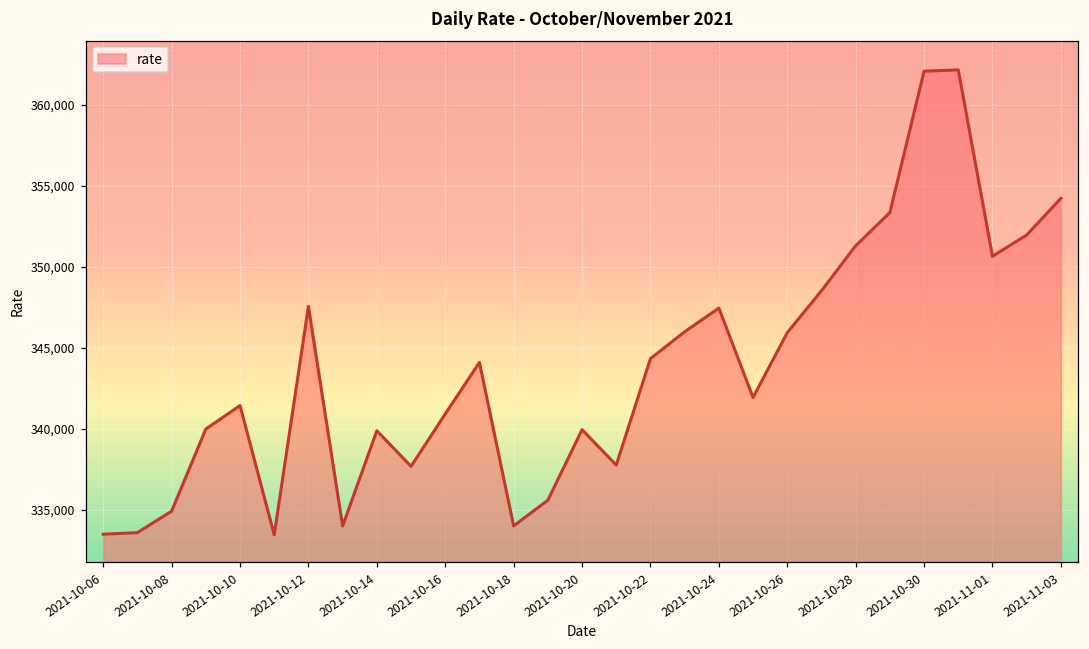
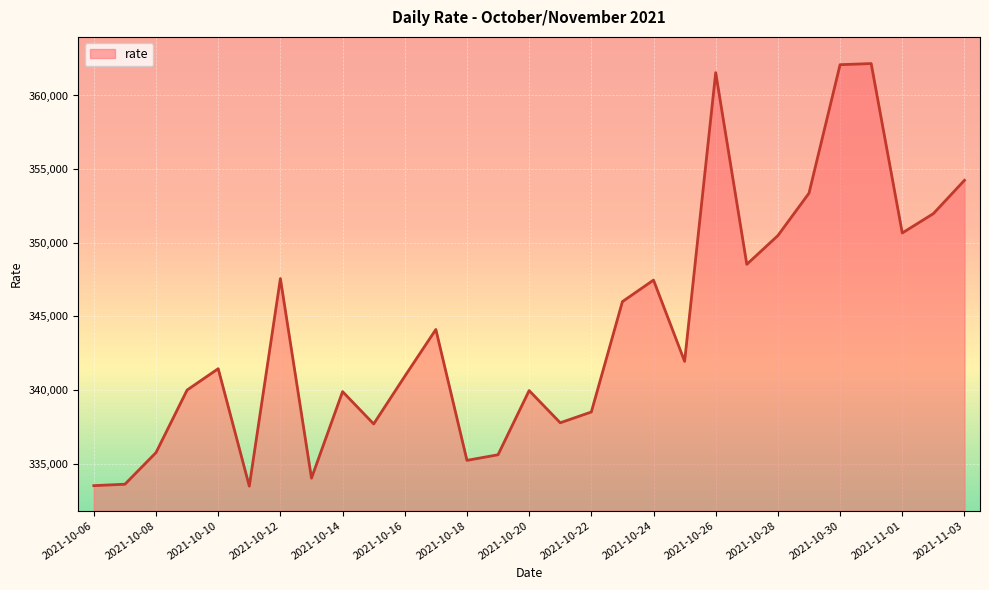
  {
    "2021-10-06": "333,500",
-   "2021-10-08": "334,900",
+   "2021-10-08": "335,800",
    "2021-10-10": "341,400",
    "2021-10-12": "347,600",
    "2021-10-14": "339,900",
    "2021-10-16": "340,900",
-   "2021-10-18": "334,000",
+   "2021-10-18": "335,200",
    "2021-10-20": "340,000",
-   "2021-10-22": "344,300",
+   "2021-10-22": "338,500",
    "2021-10-24": "347,500",
-   "2021-10-26": "345,900",
-   "2021-10-28": "351,300",
+   "2021-10-26": "361,600",
+   "2021-10-28": "350,500",
    "2021-10-30": "362,100",
    "2021-11-01": "350,700",
    "2021-11-03": "354,200"
  }
